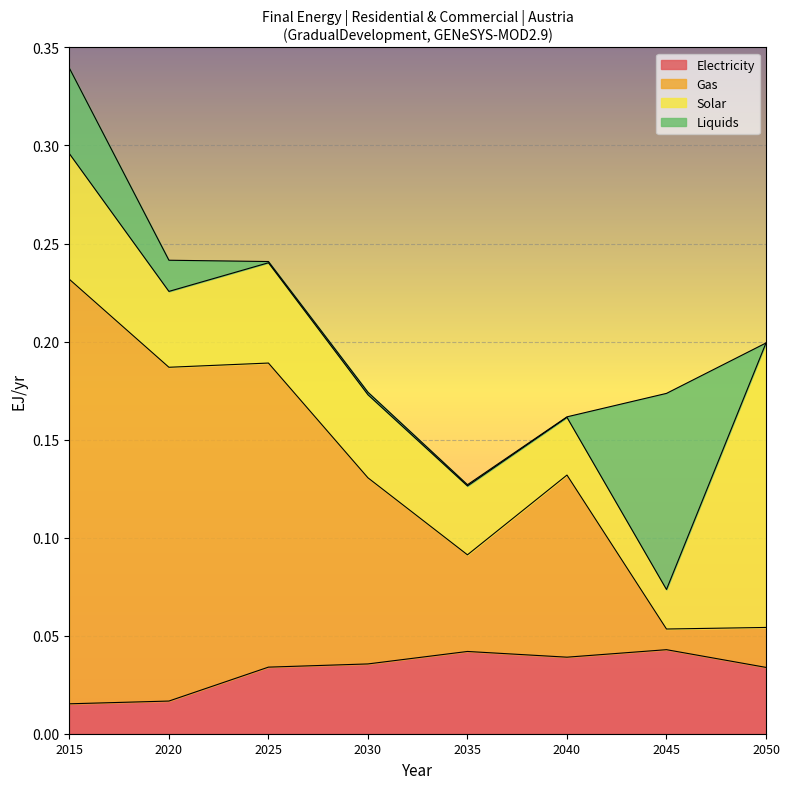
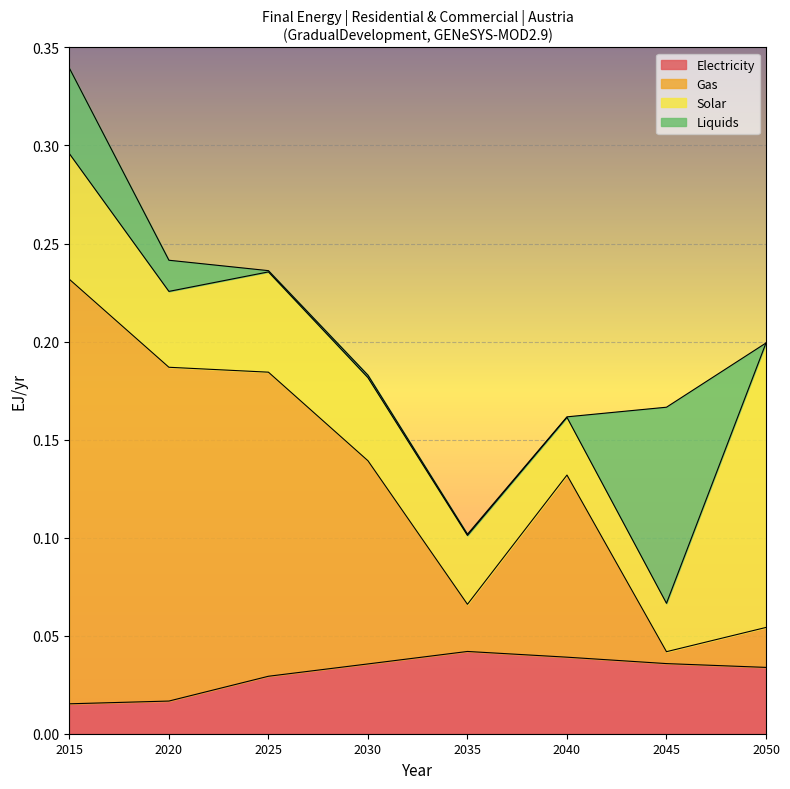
  {
    "Electricity": {
      "2015": 0.015,
      "2020": 0.017,
-     "2025": 0.034,
+     "2025": 0.029,
      "2030": 0.036,
      "2035": 0.042,
      "2040": 0.039,
-     "2045": 0.043,
+     "2045": 0.036,
      "2050": 0.034
    },
    "Gas": {
      "2015": 0.216,
      "2020": 0.170,
      "2025": 0.155,
-     "2030": 0.095,
-     "2035": 0.049,
+     "2030": 0.104,
+     "2035": 0.024,
      "2040": 0.093,
-     "2045": 0.011,
+     "2045": 0.006,
      "2050": 0.020
    },
    "Solar": {
      "2015": 0.064,
      "2020": 0.039,
-     "2045": 0.020
+     "2045": 0.025
    },
    "Liquids": {
      "2015": 0.044,
      "2020": 0.016,
      "2045": 0.100
    }
  }
